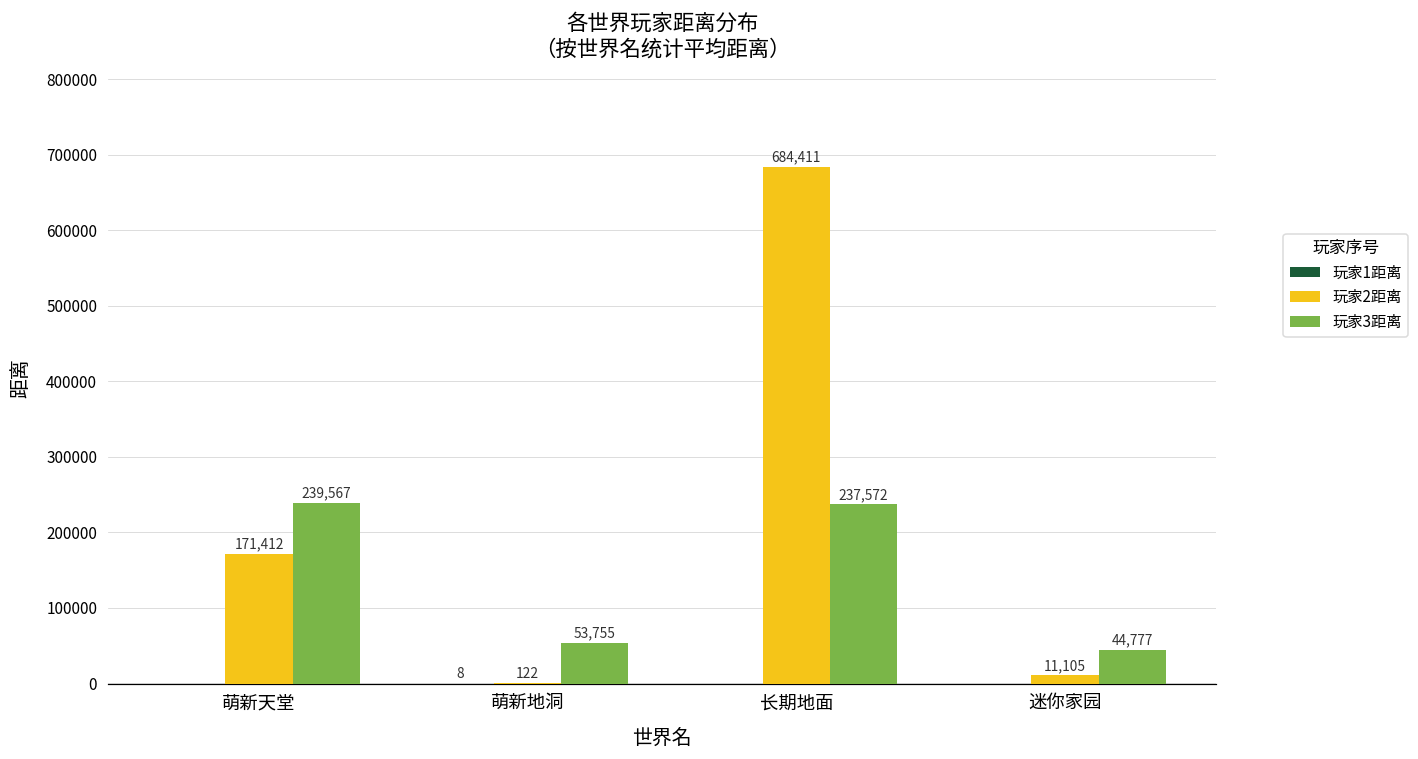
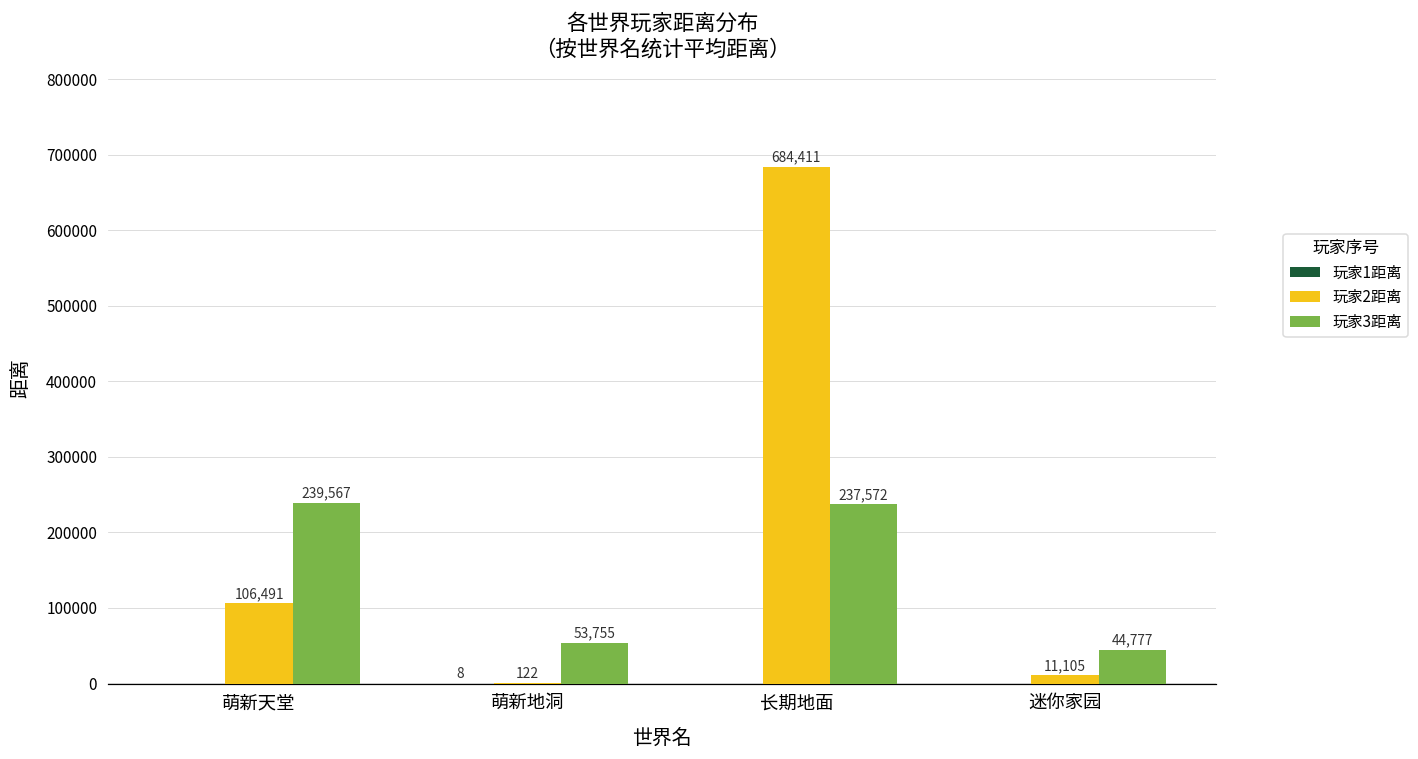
  {
    "玩家1距离": {
      "萌新地洞": "8"
    },
    "玩家2距离": {
-     "萌新天堂": "171,412",
+     "萌新天堂": "106,491",
      "萌新地洞": "122",
      "长期地面": "684,411",
      "迷你家园": "11,105"
    },
    "玩家3距离": {
      "萌新天堂": "239,567",
      "萌新地洞": "53,755",
      "长期地面": "237,572",
      "迷你家园": "44,777"
    }
  }
